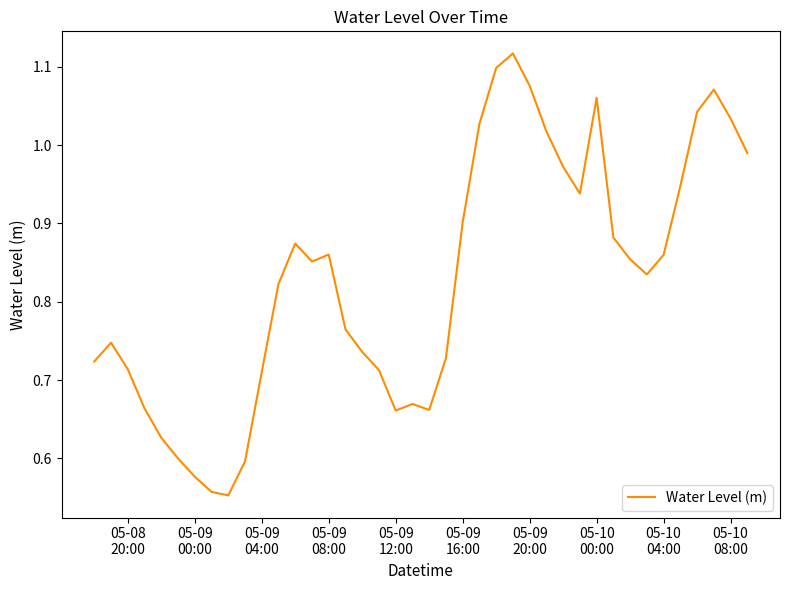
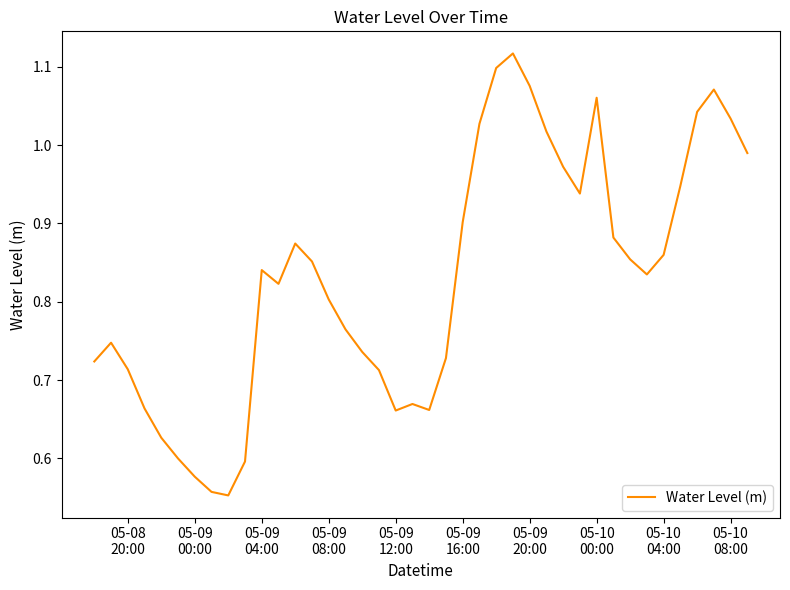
  {
    "05-08 20:00": 0.71,
    "05-09 00:00": 0.58,
-   "05-09 04:00": 0.71,
-   "05-09 08:00": 0.86,
+   "05-09 04:00": 0.84,
+   "05-09 08:00": 0.80,
    "05-09 12:00": 0.66,
    "05-09 16:00": 0.90,
    "05-09 20:00": 1.08,
    "05-10 00:00": 1.06,
    "05-10 04:00": 0.86,
    "05-10 08:00": 1.03
  }
